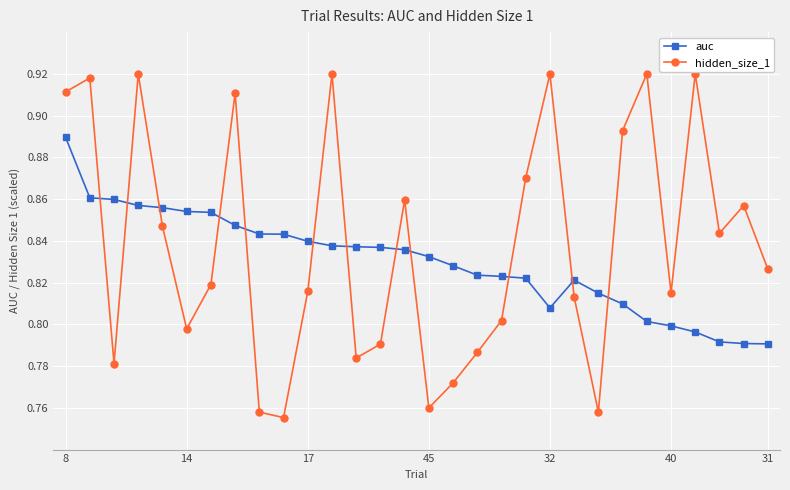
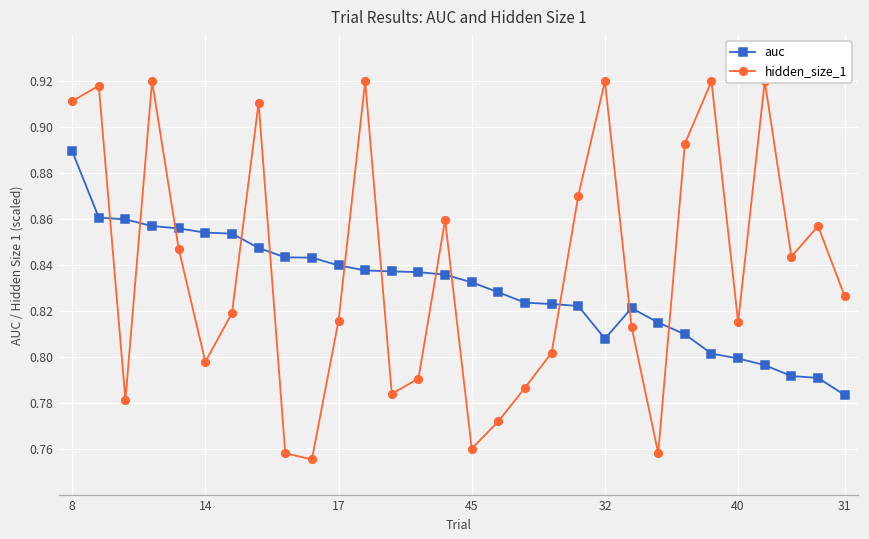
  {
    "auc": {
      "45": 0.832,
      "32": 0.808,
      "40": 0.799,
-     "31": 0.791
+     "31": 0.783
    },
    "hidden_size_1": {
      "45": 0.760,
      "32": 0.920,
      "40": 0.815,
      "31": 0.826
    }
  }
